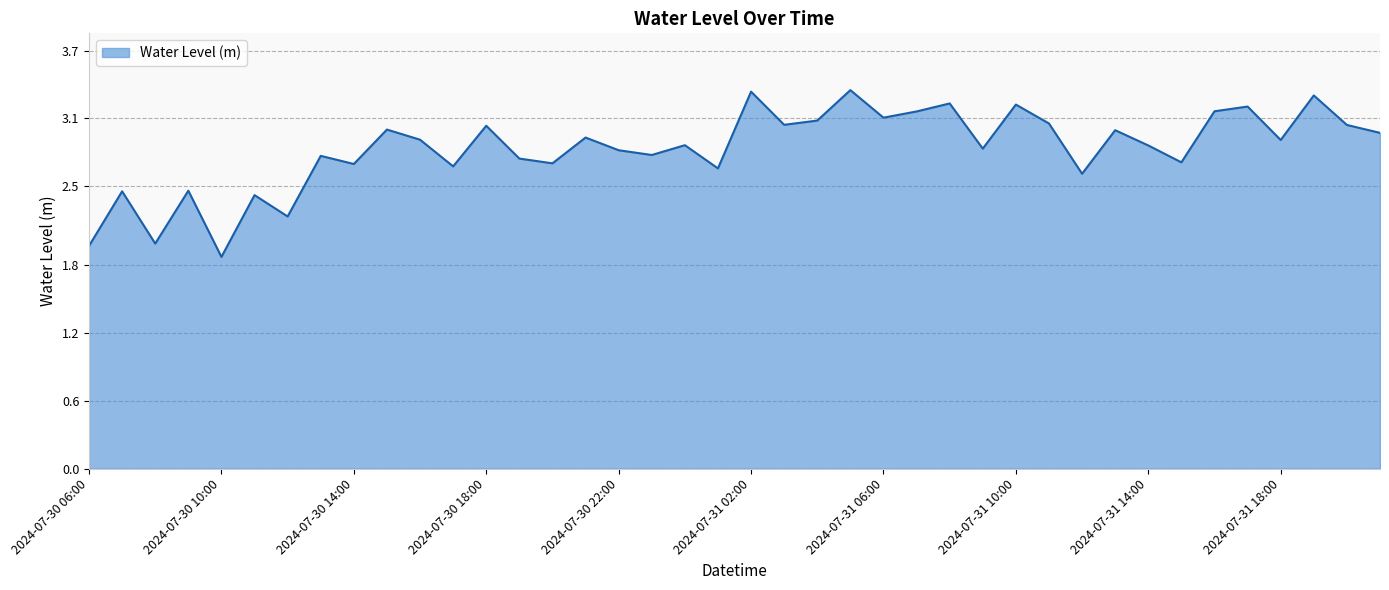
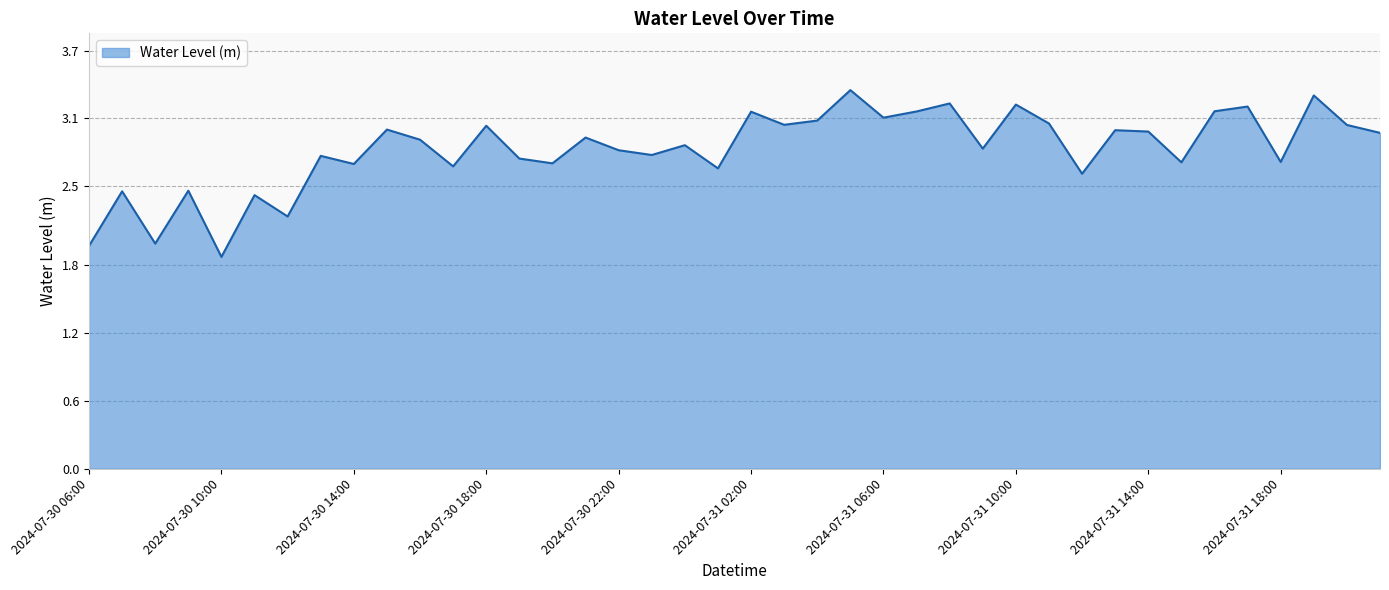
  {
    "2024-07-30 06:00": 1.97,
    "2024-07-30 10:00": 1.87,
    "2024-07-30 14:00": 2.70,
    "2024-07-30 18:00": 3.03,
    "2024-07-30 22:00": 2.82,
-   "2024-07-31 02:00": 3.34,
+   "2024-07-31 02:00": 3.16,
    "2024-07-31 06:00": 3.11,
    "2024-07-31 10:00": 3.22,
-   "2024-07-31 14:00": 2.86,
-   "2024-07-31 18:00": 2.91
+   "2024-07-31 14:00": 2.98,
+   "2024-07-31 18:00": 2.71
  }
